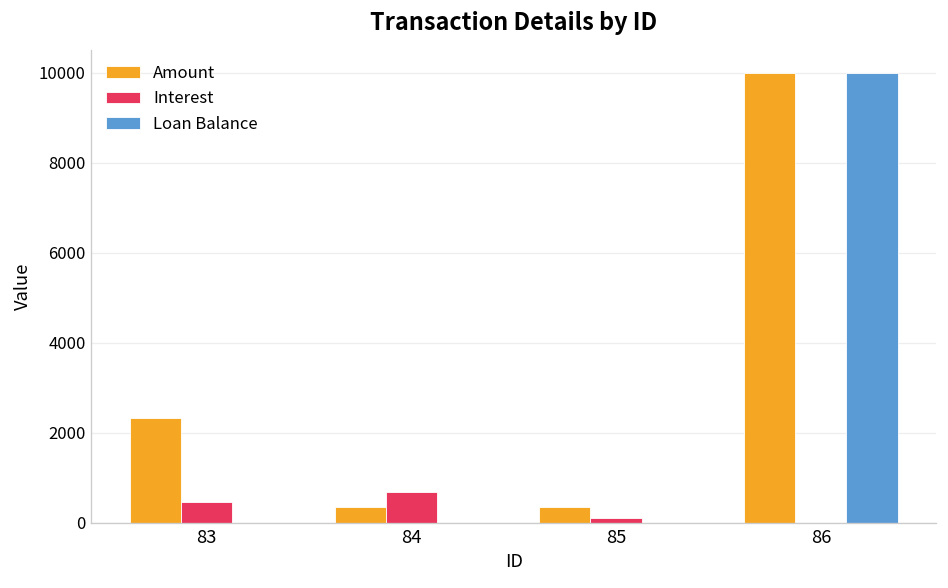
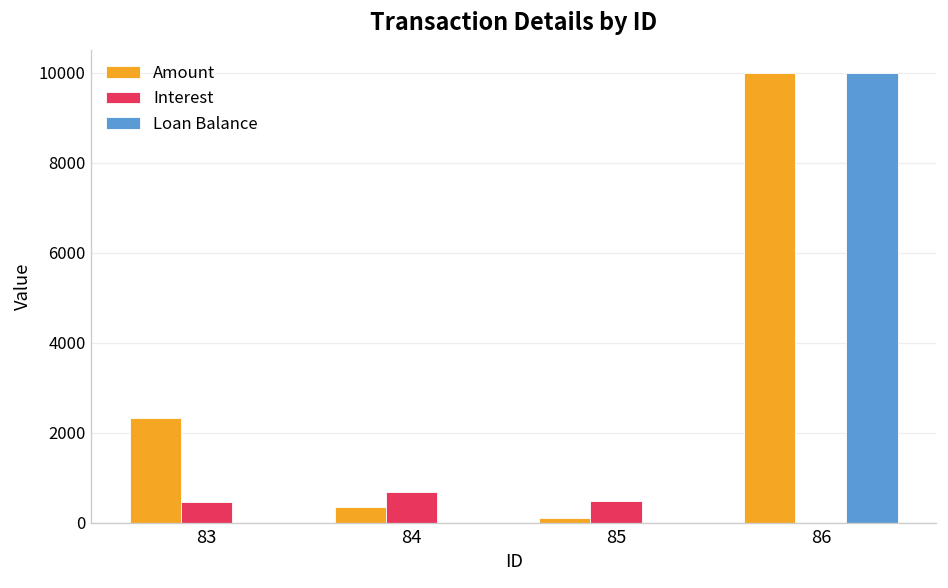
  {
    "Amount": {
      "83": 2300,
      "84": 300,
-     "85": 300,
+     "85": 100,
      "86": 10000
    },
    "Interest": {
      "83": 500,
      "84": 700,
-     "85": 100,
+     "85": 500,
      "86": 0
    },
    "Loan Balance": {
      "83": 0,
      "84": 0,
      "85": 0,
      "86": 10000
    }
  }
